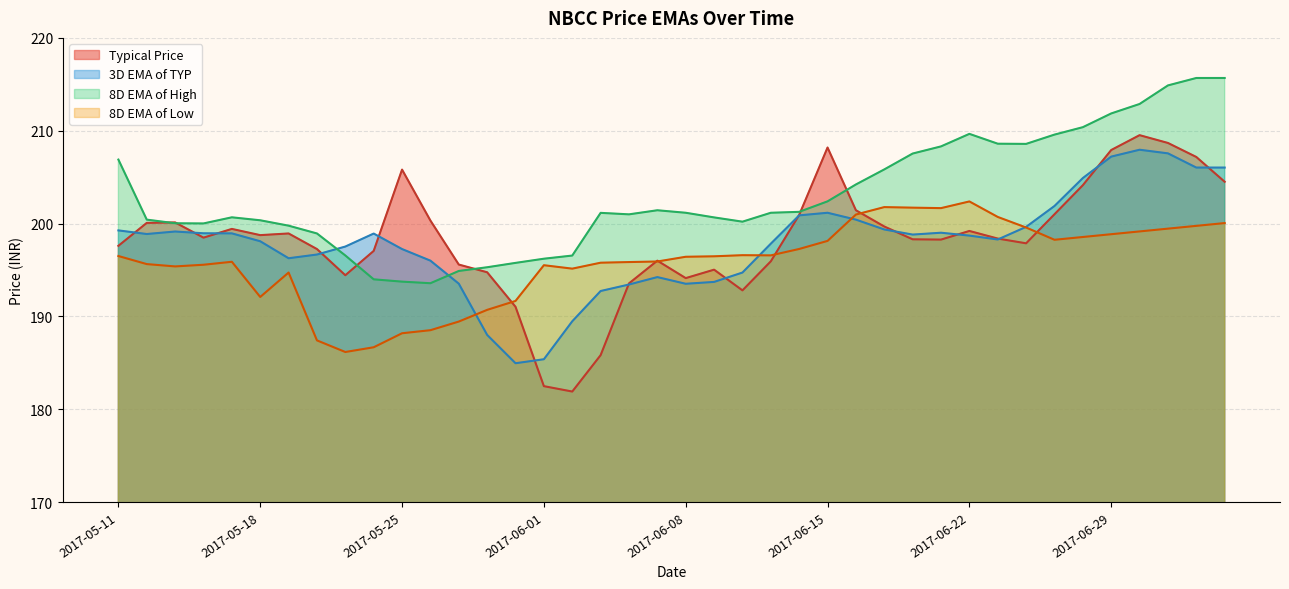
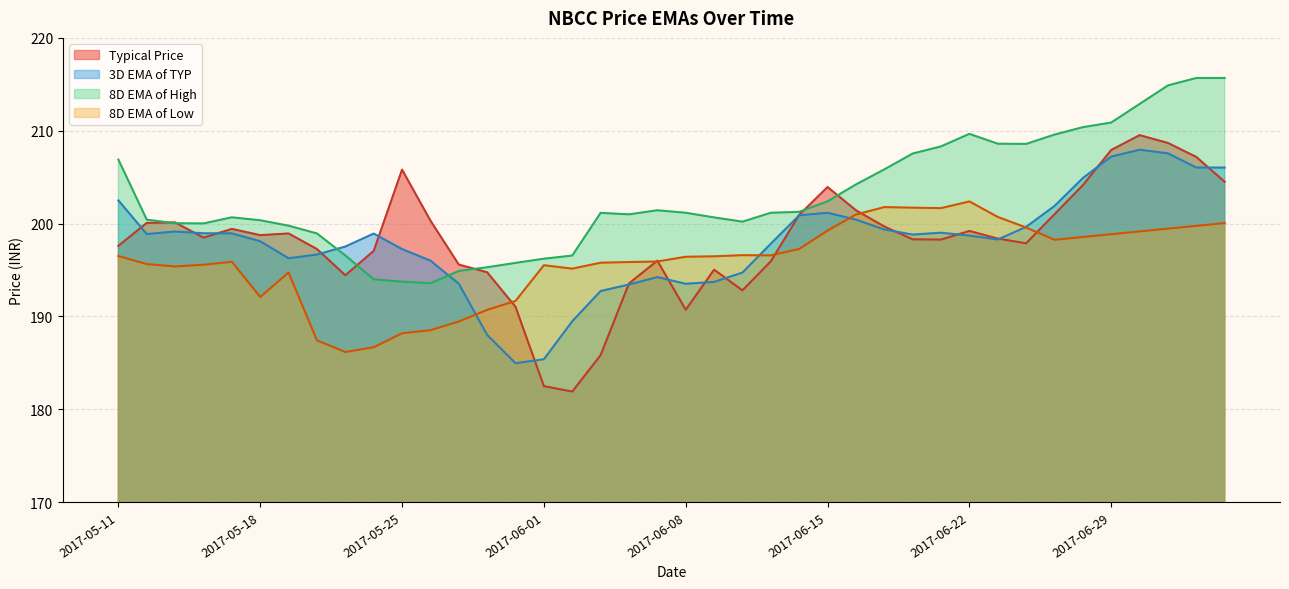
  {
    "Typical Price": {
      "2017-05-11": 198,
      "2017-05-18": 199,
      "2017-05-25": 206,
      "2017-06-01": 182,
-     "2017-06-08": 194,
-     "2017-06-15": 208,
+     "2017-06-08": 191,
+     "2017-06-15": 204,
      "2017-06-22": 199,
      "2017-06-29": 208
    },
    "3D EMA of TYP": {
-     "2017-05-11": 199,
+     "2017-05-11": 202,
      "2017-05-18": 198,
      "2017-05-25": 197,
      "2017-06-01": 185,
      "2017-06-08": 194,
      "2017-06-15": 201,
      "2017-06-22": 199,
      "2017-06-29": 207
    },
    "8D EMA of High": {
      "2017-05-11": 207,
      "2017-05-18": 200,
      "2017-05-25": 194,
      "2017-06-01": 196,
      "2017-06-08": 201,
      "2017-06-15": 202,
      "2017-06-22": 210,
-     "2017-06-29": 212
+     "2017-06-29": 211
    },
    "8D EMA of Low": {
      "2017-05-11": 197,
      "2017-05-18": 192,
      "2017-05-25": 188,
      "2017-06-01": 196,
      "2017-06-08": 196,
-     "2017-06-15": 198,
+     "2017-06-15": 199,
      "2017-06-22": 202,
      "2017-06-29": 199
    }
  }
